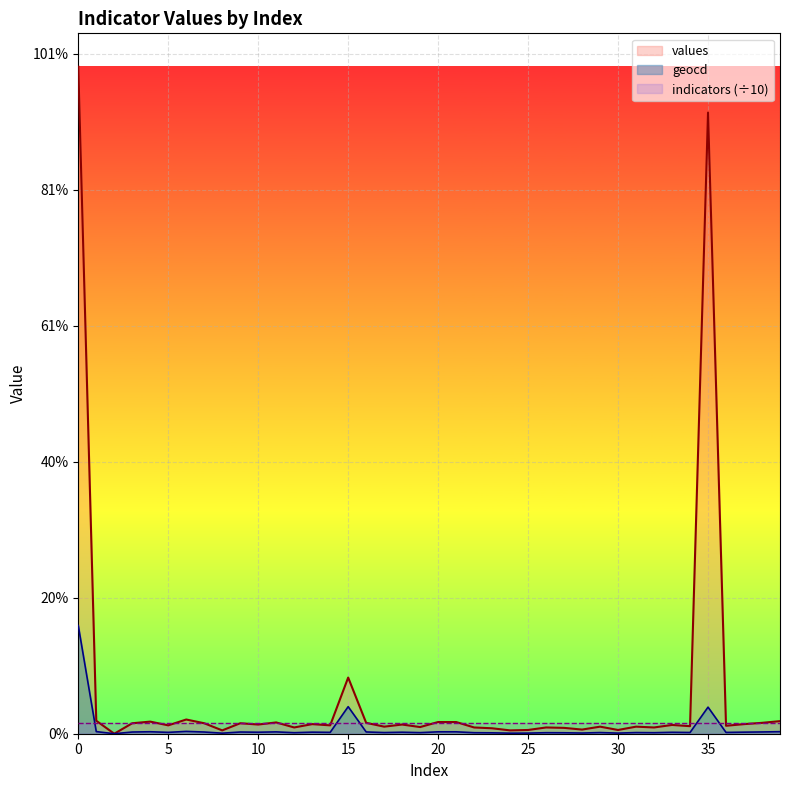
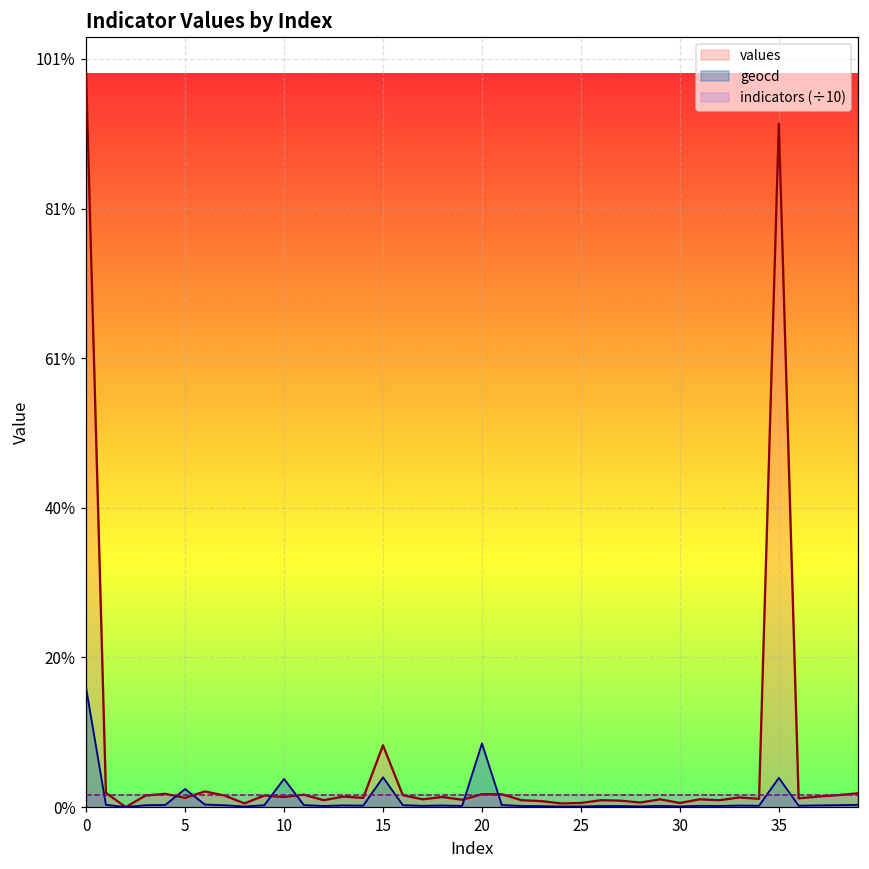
  {
    "values": {
      "0": "99%",
      "5": "1%",
      "15": "8%",
      "25": "1%",
      "30": "1%",
      "35": "92%"
    },
    "geocd": {
      "0": "16%",
-     "5": "0%",
-     "10": "0%",
+     "5": "2%",
+     "10": "4%",
      "15": "4%",
-     "20": "0%",
+     "20": "9%",
      "25": "0%",
      "30": "0%",
      "35": "4%"
    },
    "indicators (÷10)": {
      "0": "2%",
      "5": "2%",
      "15": "2%",
      "25": "2%",
      "30": "2%",
      "35": "2%"
    }
  }
